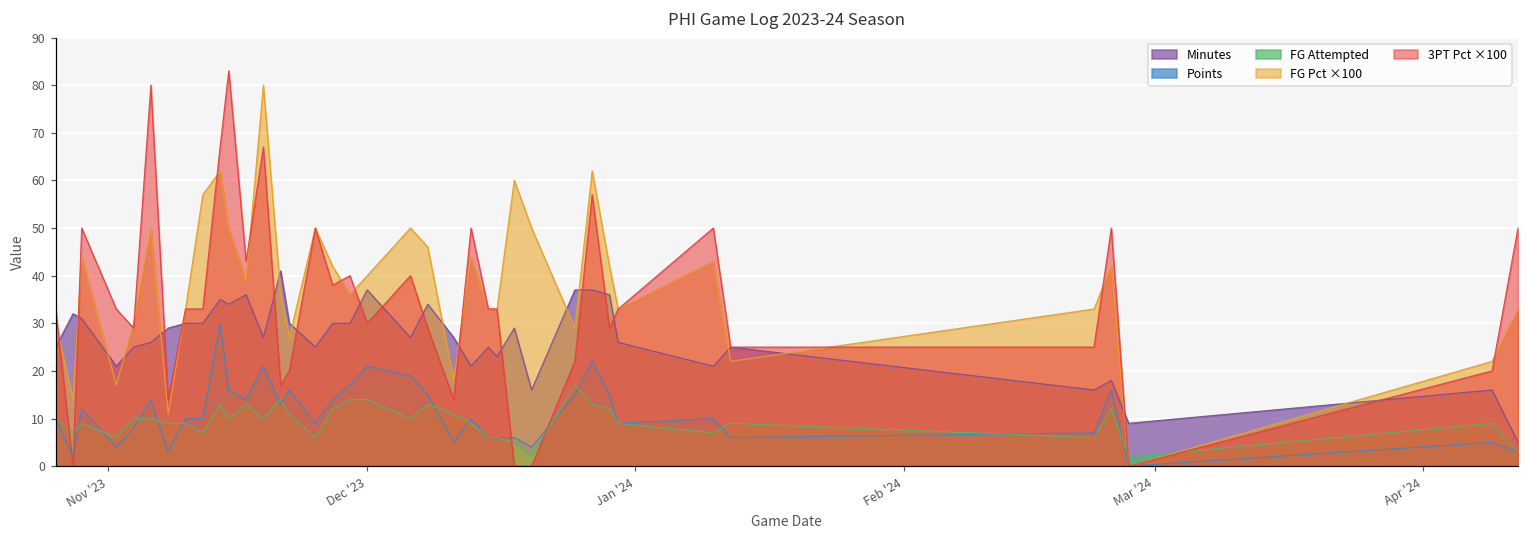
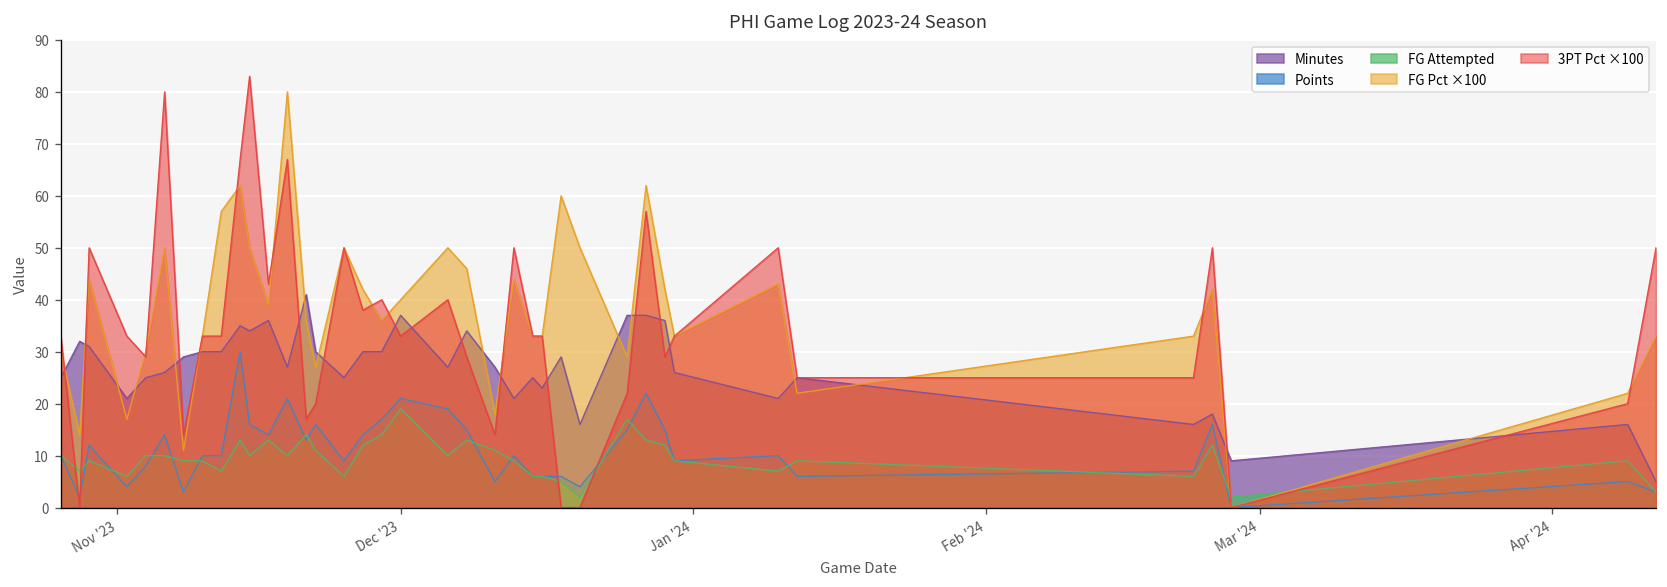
  {
    "Minutes": {
      "Dec '23": 37
    },
    "Points": {
      "Dec '23": 21
    },
    "FG Attempted": {
-     "Dec '23": 14
+     "Dec '23": 19
    },
    "FG Pct ×100": {
      "Dec '23": 40
    },
    "3PT Pct ×100": {
-     "Dec '23": 30
+     "Dec '23": 33
    }
  }
